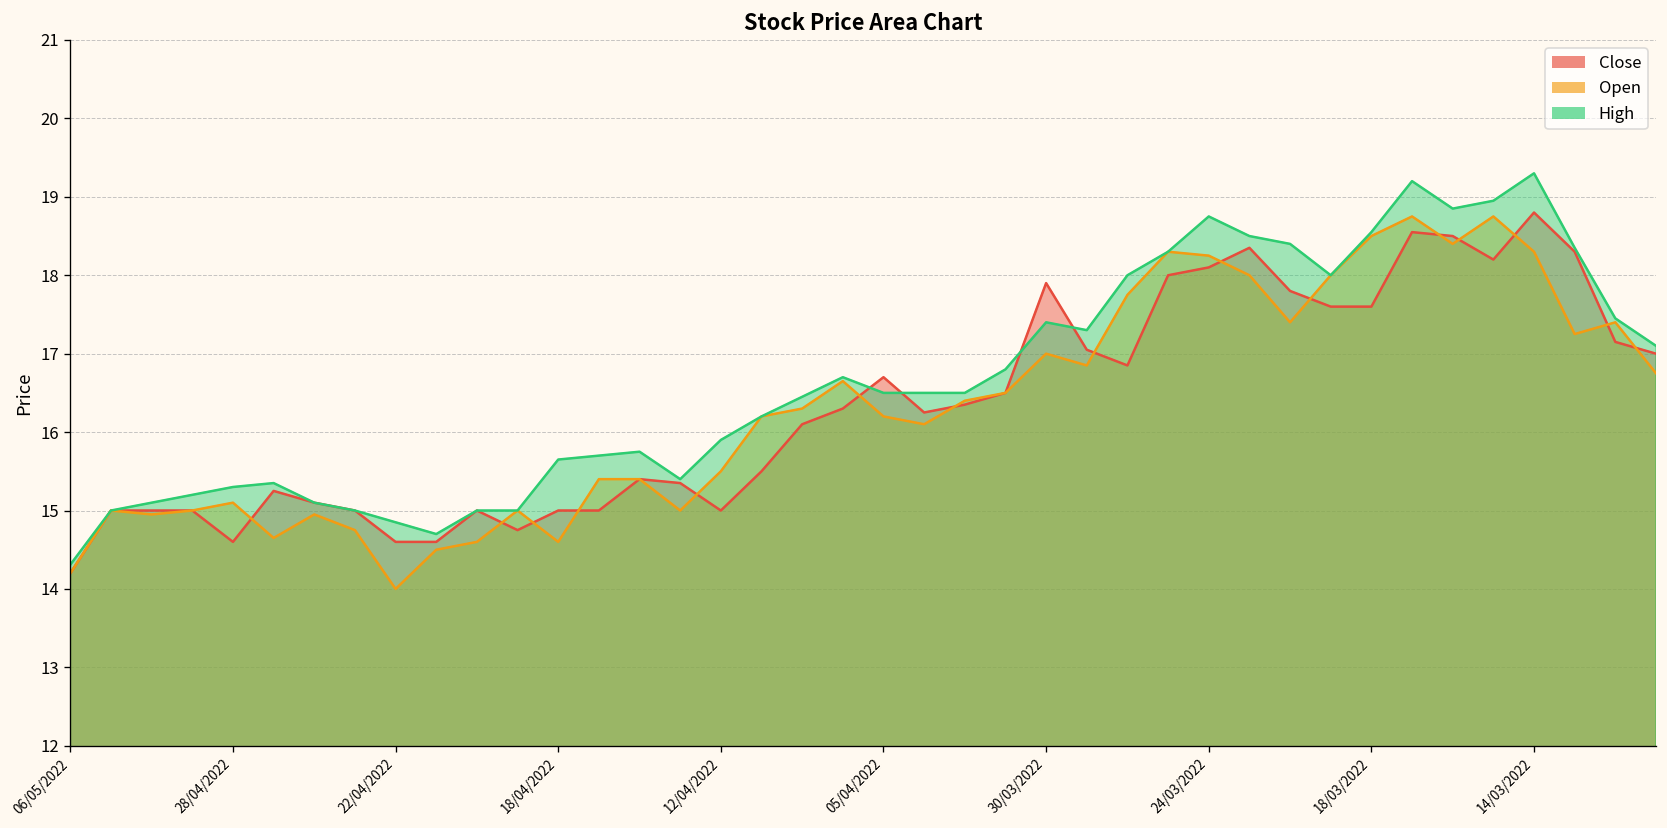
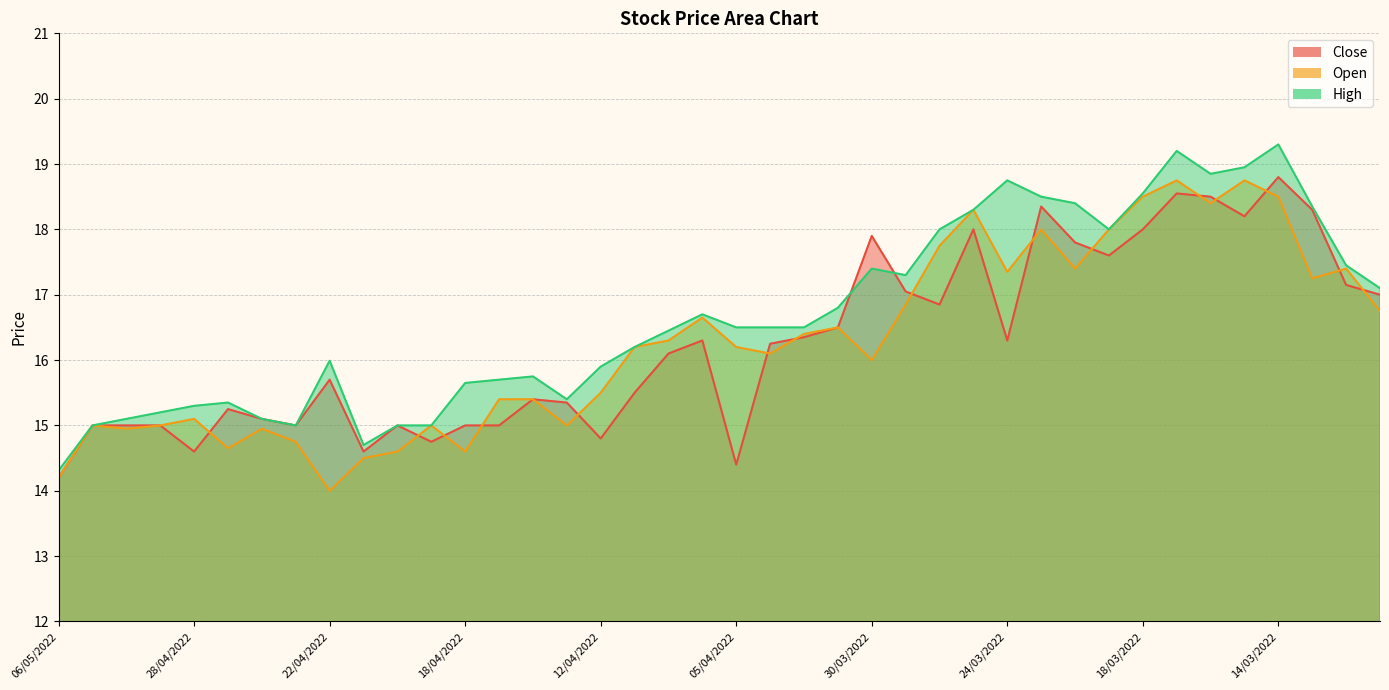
  {
    "Close": {
      "28/04/2022": 14.6,
-     "22/04/2022": 14.6,
+     "22/04/2022": 15.7,
      "18/04/2022": 15.0,
-     "12/04/2022": 15.0,
-     "05/04/2022": 16.7,
+     "12/04/2022": 14.8,
+     "05/04/2022": 14.4,
      "30/03/2022": 17.9,
-     "24/03/2022": 18.1,
-     "18/03/2022": 17.6,
+     "24/03/2022": 16.3,
+     "18/03/2022": 18.0,
      "14/03/2022": 18.8
    },
    "Open": {
      "28/04/2022": 15.1,
      "22/04/2022": 14.0,
      "18/04/2022": 14.6,
      "12/04/2022": 15.5,
      "05/04/2022": 16.2,
-     "30/03/2022": 17,
-     "24/03/2022": 18.3,
+     "30/03/2022": 16,
+     "24/03/2022": 17.4,
      "18/03/2022": 18.5,
-     "14/03/2022": 18.3
+     "14/03/2022": 18.5
    },
    "High": {
      "06/05/2022": 14.3,
      "28/04/2022": 15.3,
-     "22/04/2022": 14.9,
+     "22/04/2022": 16.0,
      "18/04/2022": 15.7,
      "12/04/2022": 15.9,
      "05/04/2022": 16.5,
      "30/03/2022": 17.4,
      "24/03/2022": 18.8,
      "18/03/2022": 18.6,
      "14/03/2022": 19.3
    }
  }
